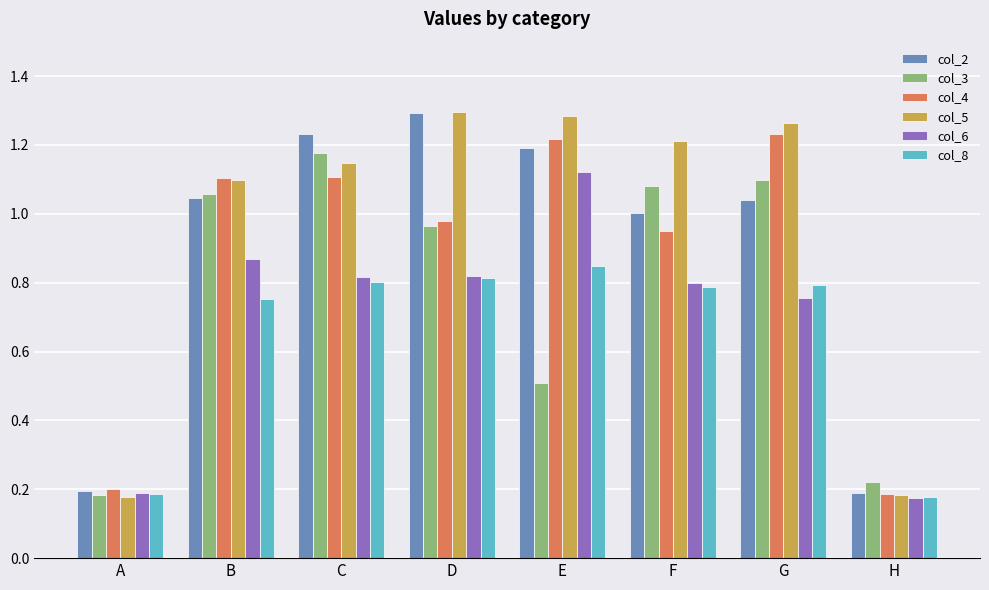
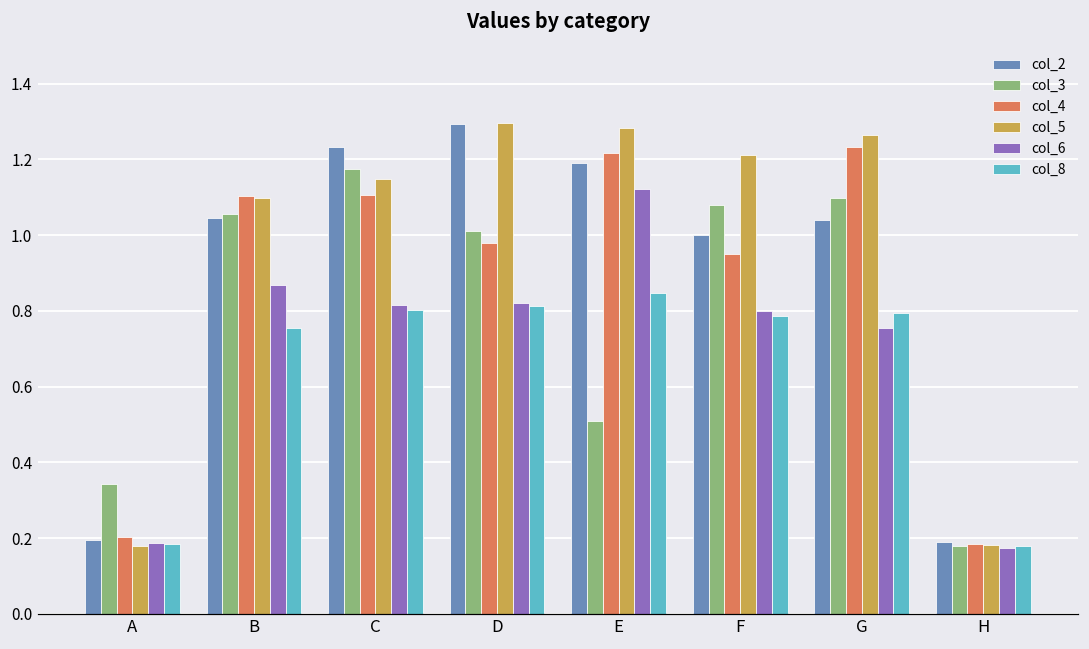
  {
    "col_3": {
-     "A": 0.18,
+     "A": 0.34,
      "B": 1.06,
      "C": 1.18,
-     "D": 0.97,
+     "D": 1.01,
      "E": 0.51,
      "F": 1.08,
      "G": 1.10,
-     "H": 0.22
+     "H": 0.18
    }
  }
